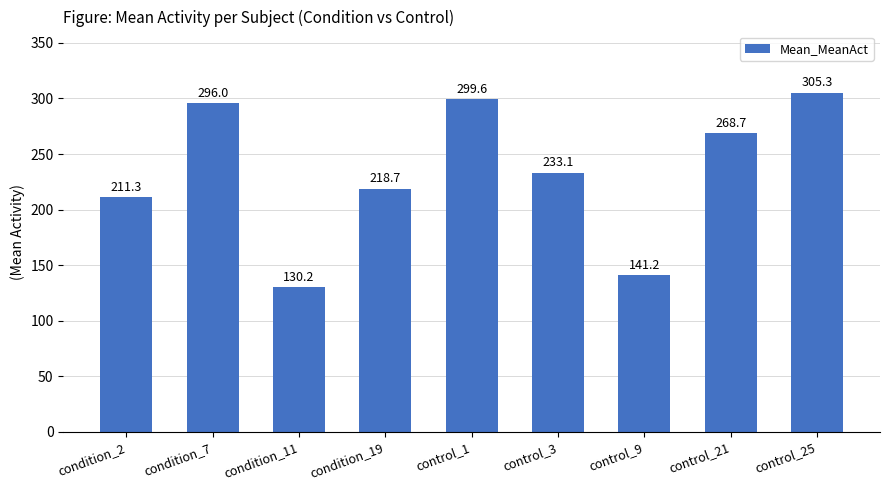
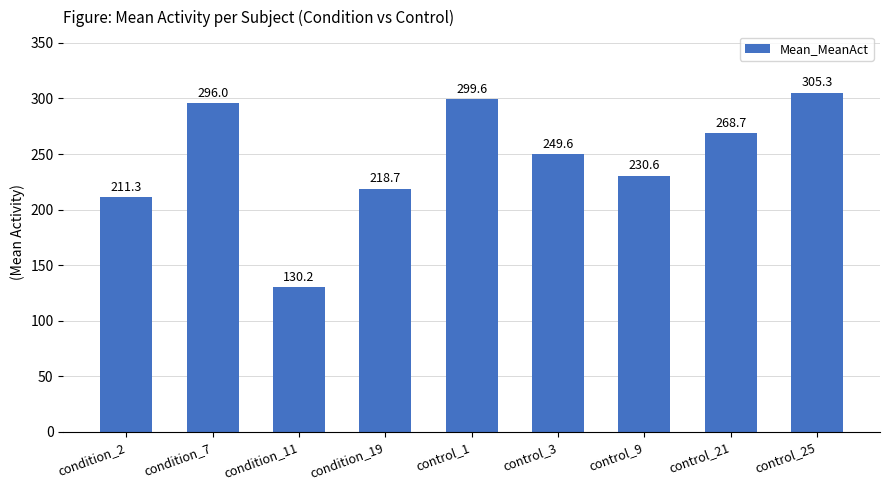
  {
    "condition_2": 211.3,
    "condition_7": 296.0,
    "condition_11": 130.2,
    "condition_19": 218.7,
    "control_1": 299.6,
-   "control_3": 233.1,
-   "control_9": 141.2,
+   "control_3": 249.6,
+   "control_9": 230.6,
    "control_21": 268.7,
    "control_25": 305.3
  }
